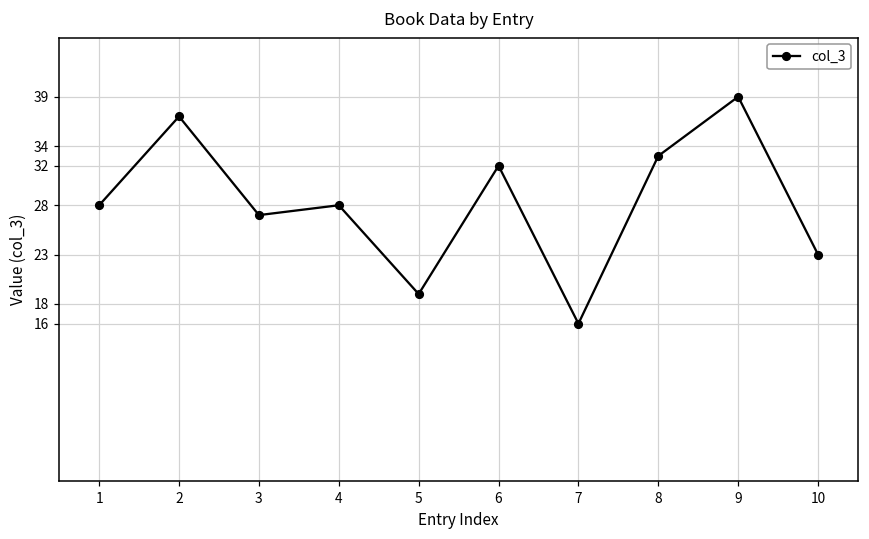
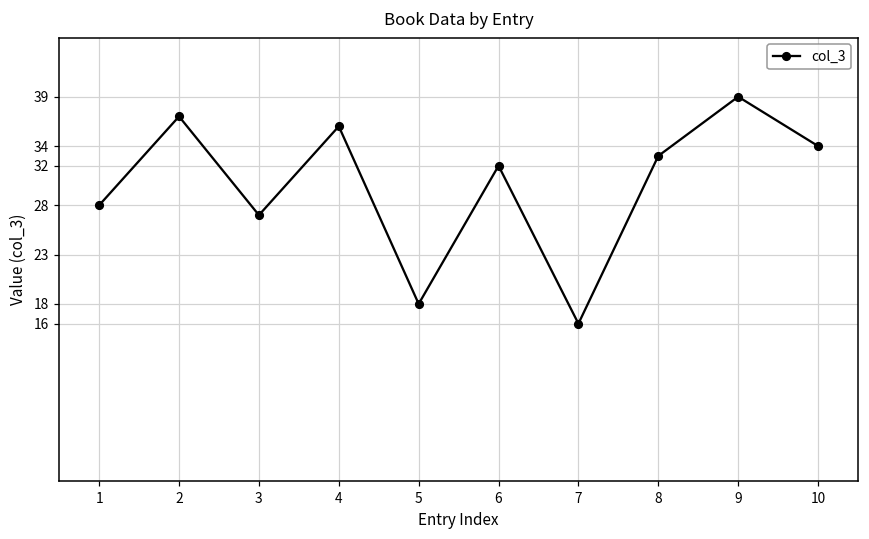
  {
    "1": 28,
    "2": 37,
    "3": 27,
-   "4": 28,
-   "5": 19,
+   "4": 36,
+   "5": 18,
    "6": 32,
    "7": 16,
    "8": 33,
    "9": 39,
-   "10": 23
+   "10": 34
  }
